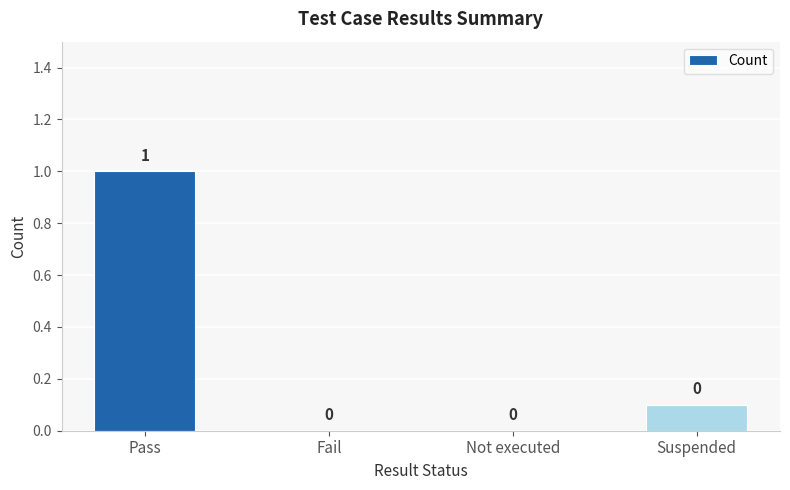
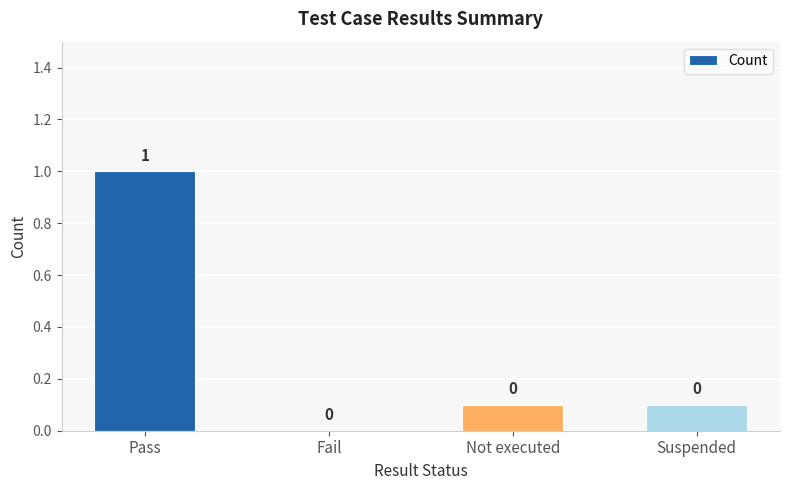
  {
-   "Not executed": 0.0
+   "Not executed": 0.1
  }
